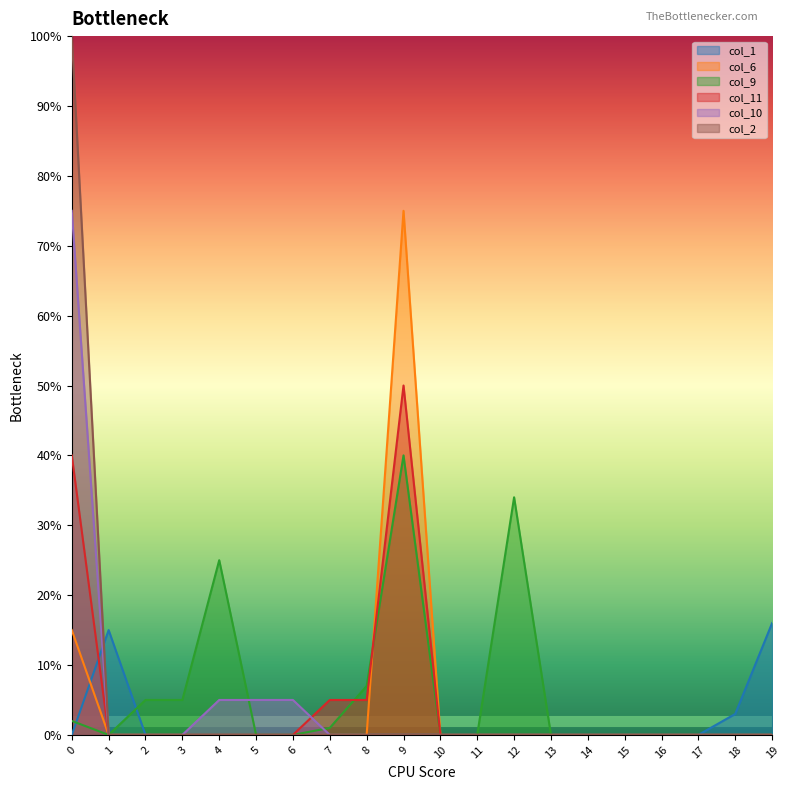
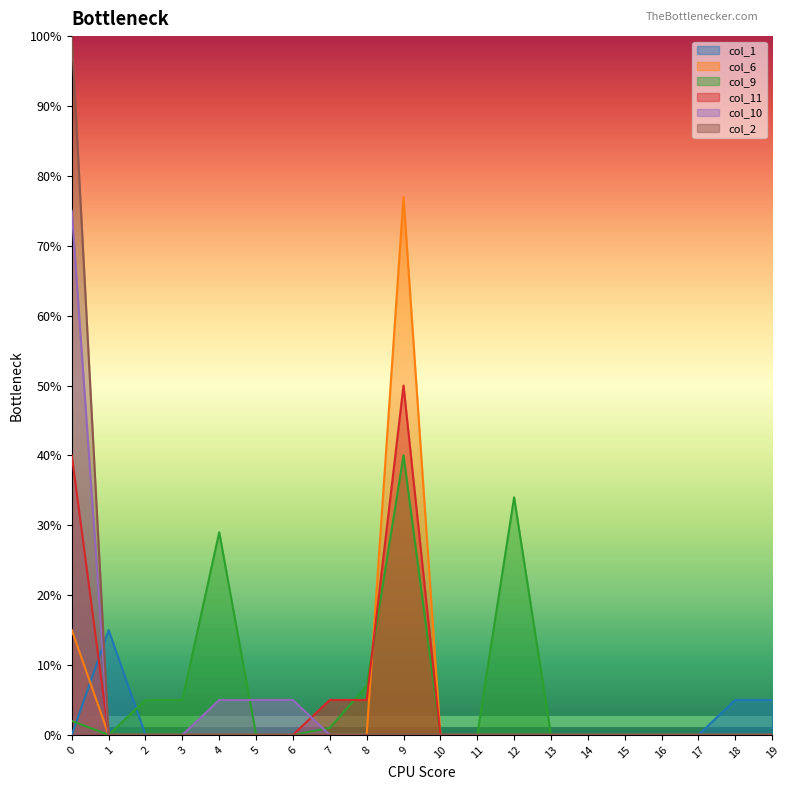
  {
    "col_1": {
      "0": "0%",
      "1": "15%",
-     "18": "3%",
-     "19": "16%"
+     "18": "5%",
+     "19": "5%"
    },
    "col_6": {
      "0": "15%",
-     "9": "75%"
+     "9": "77%"
    },
    "col_9": {
      "0": "2%",
      "2": "5%",
      "3": "5%",
-     "4": "25%",
+     "4": "29%",
      "7": "1%",
      "8": "7%",
      "9": "40%",
      "12": "34%"
    },
    "col_11": {
      "0": "40%",
      "7": "5%",
      "8": "5%",
      "9": "50%"
    },
    "col_10": {
      "0": "75%",
      "4": "5%",
      "5": "5%",
      "6": "5%"
    },
    "col_2": {
      "0": "100%"
    }
  }
